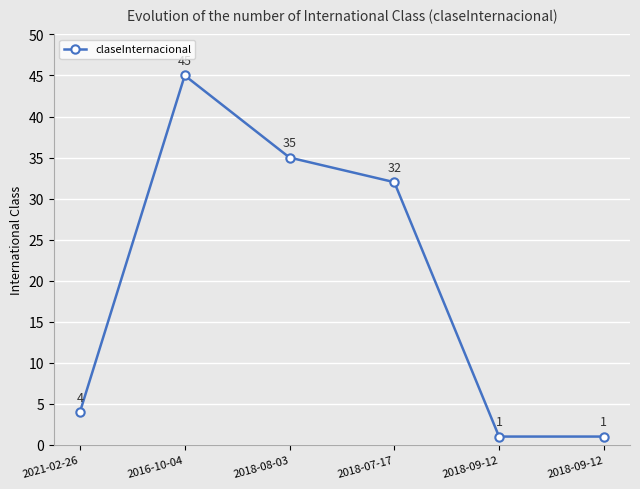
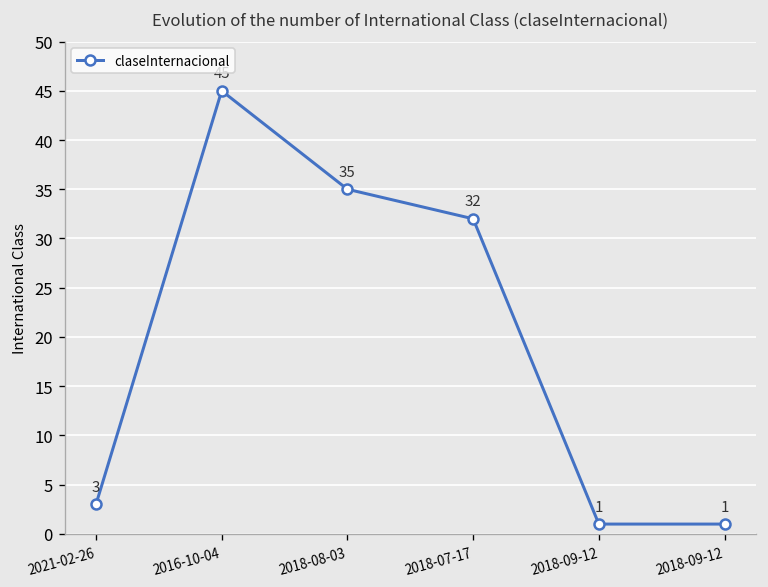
  {
-   "2021-02-26": 4,
+   "2021-02-26": 3,
    "2018-08-03": 35,
    "2018-07-17": 32
  }
